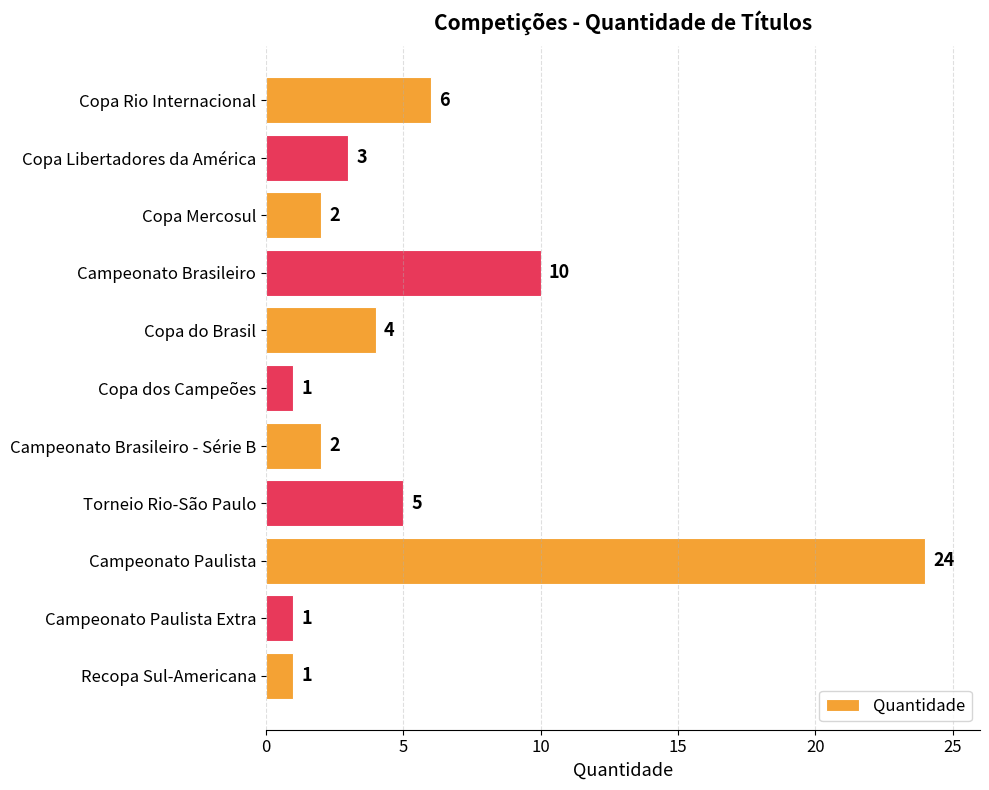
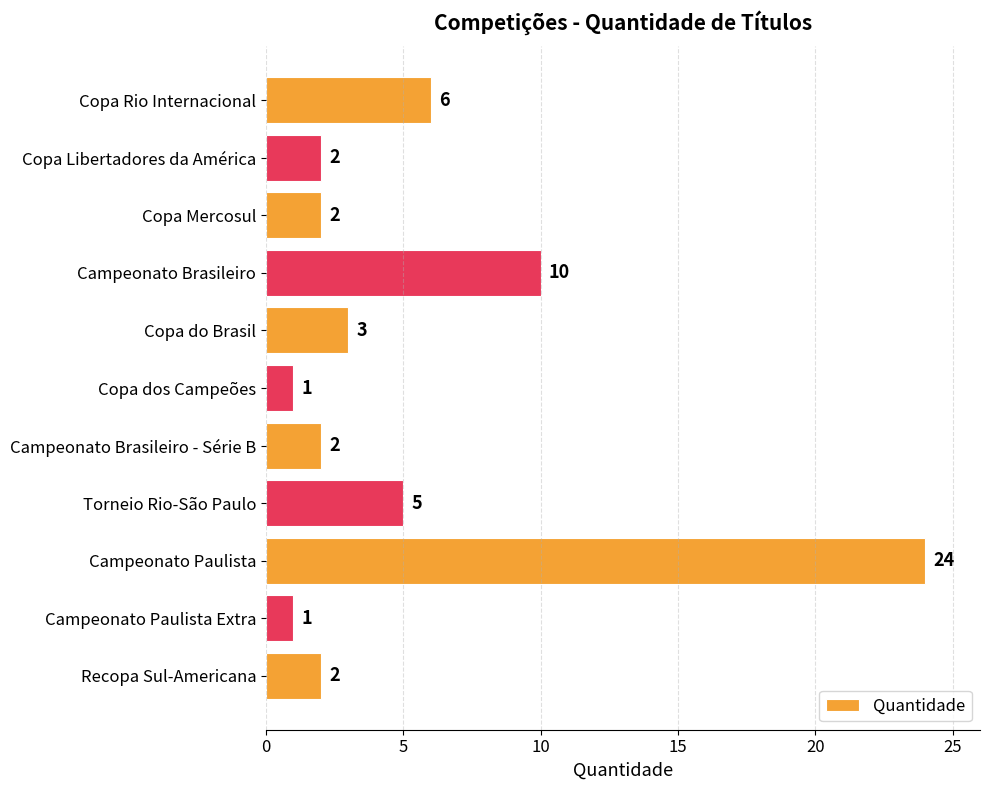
  {
    "Copa Rio Internacional": 6,
-   "Copa Libertadores da América": 3,
+   "Copa Libertadores da América": 2,
    "Copa Mercosul": 2,
    "Campeonato Brasileiro": 10,
-   "Copa do Brasil": 4,
+   "Copa do Brasil": 3,
    "Copa dos Campeões": 1,
    "Campeonato Brasileiro - Série B": 2,
    "Torneio Rio-São Paulo": 5,
    "Campeonato Paulista": 24,
    "Campeonato Paulista Extra": 1,
-   "Recopa Sul-Americana": 1
+   "Recopa Sul-Americana": 2
  }
